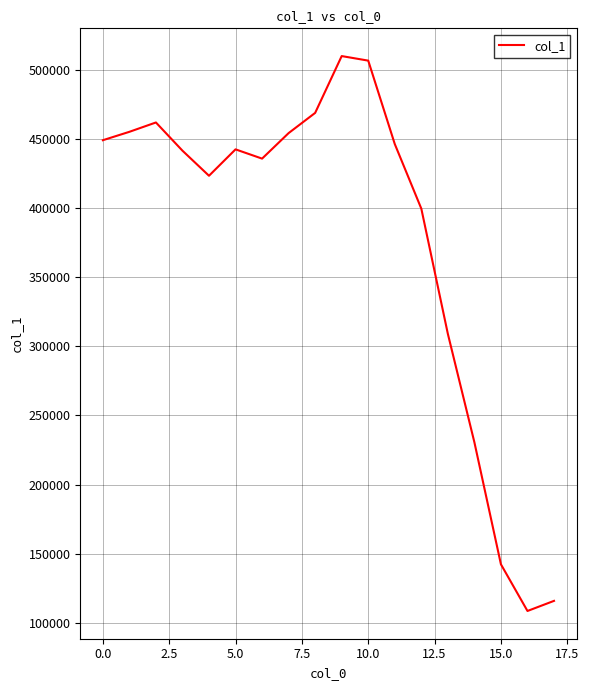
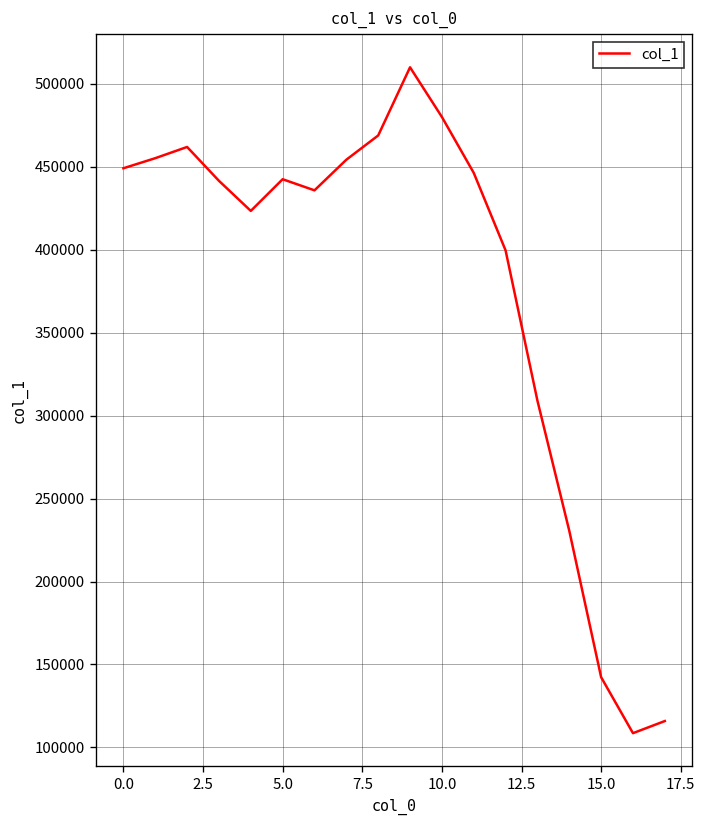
  {
    "0.0": 449000,
    "5.0": 442000,
-   "10.0": 507000,
+   "10.0": 480000,
    "15.0": 142000
  }
